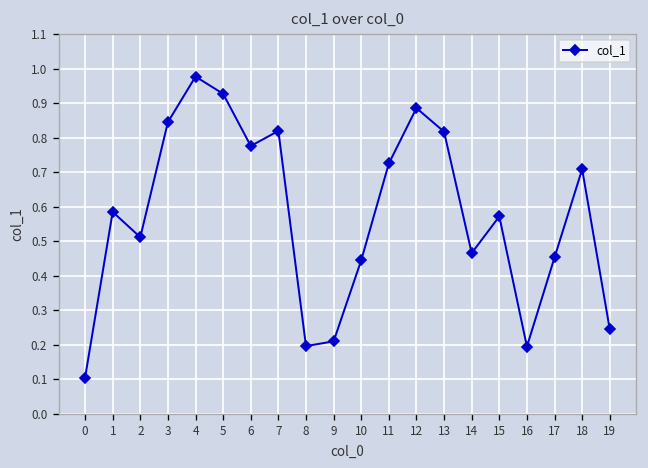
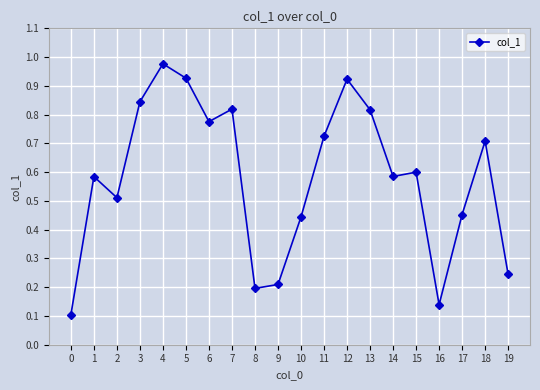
  {
    "0": 0.10,
    "1": 0.58,
    "2": 0.51,
    "3": 0.84,
    "4": 0.98,
    "5": 0.93,
    "6": 0.78,
    "7": 0.82,
    "8": 0.20,
    "9": 0.21,
    "10": 0.44,
    "11": 0.72,
-   "12": 0.89,
+   "12": 0.92,
    "13": 0.82,
-   "14": 0.47,
-   "15": 0.57,
-   "16": 0.19,
+   "14": 0.58,
+   "15": 0.60,
+   "16": 0.14,
    "17": 0.45,
    "18": 0.71,
    "19": 0.24
  }
